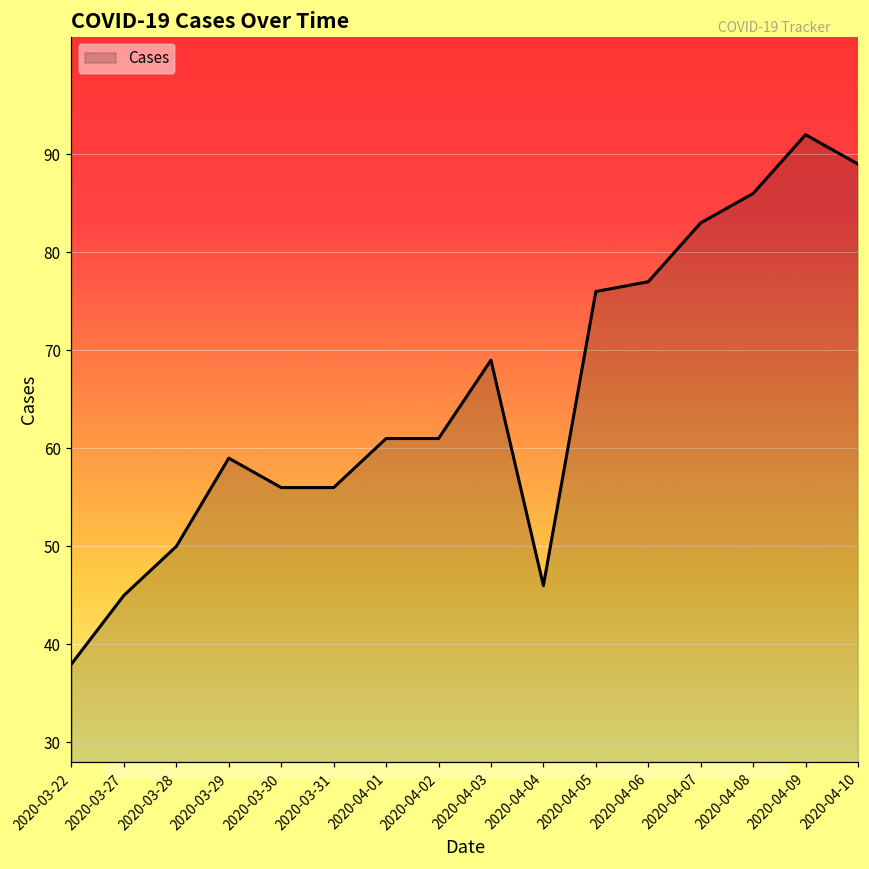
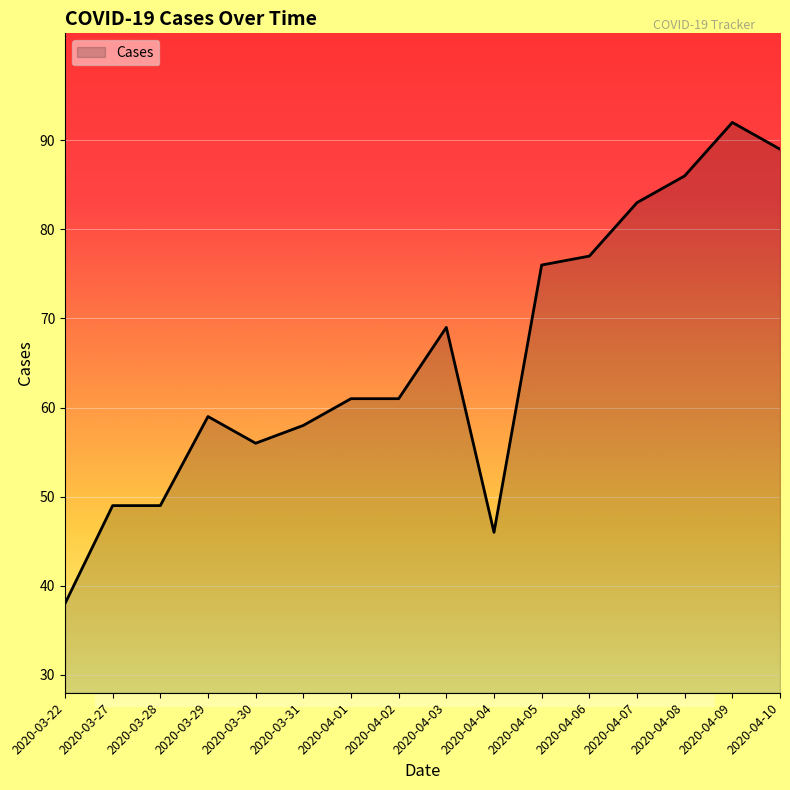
  {
    "2020-03-22": 38,
-   "2020-03-27": 45,
-   "2020-03-28": 50,
+   "2020-03-27": 49,
+   "2020-03-28": 49,
    "2020-03-29": 59,
    "2020-03-30": 56,
-   "2020-03-31": 56,
+   "2020-03-31": 58,
    "2020-04-01": 61,
    "2020-04-02": 61,
    "2020-04-03": 69,
    "2020-04-04": 46,
    "2020-04-05": 76,
    "2020-04-06": 77,
    "2020-04-07": 83,
    "2020-04-08": 86,
    "2020-04-09": 92,
    "2020-04-10": 89
  }
